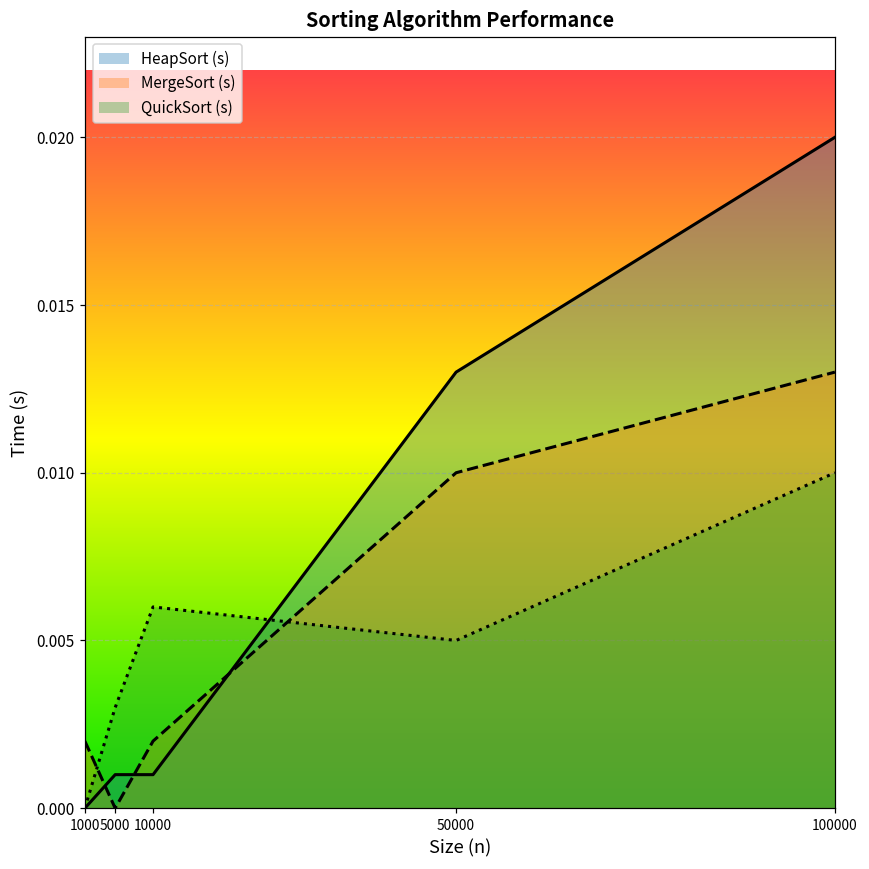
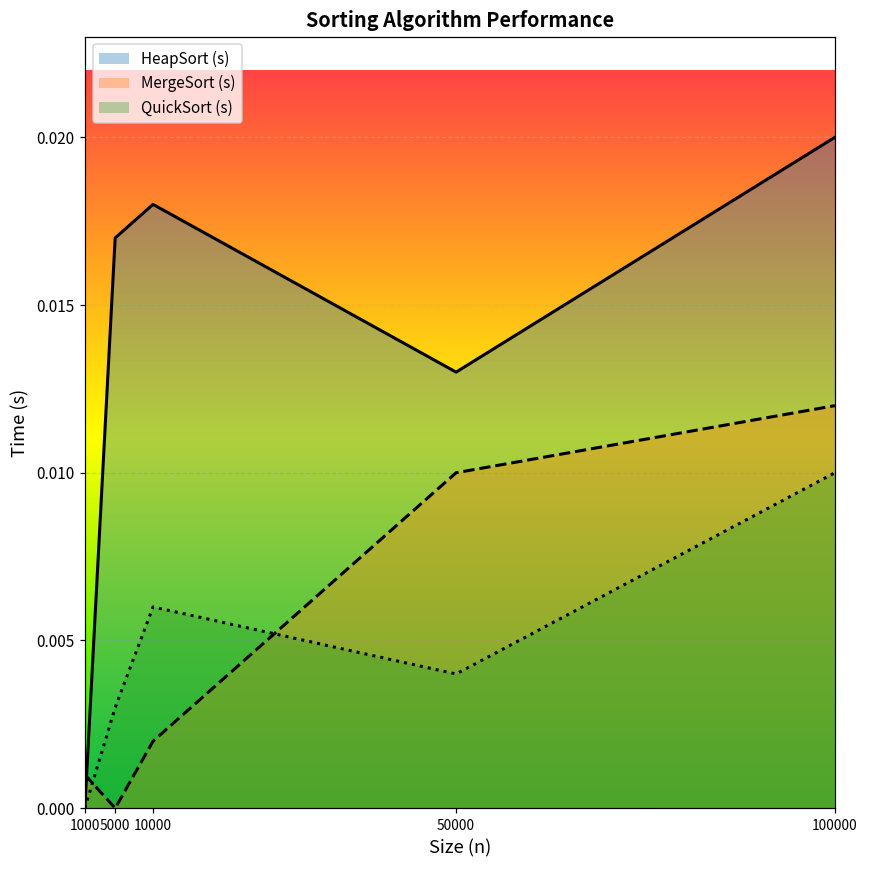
  {
    "HeapSort (s)": {
-     "5000": 0.001,
-     "10000": 0.001,
+     "5000": 0.017,
+     "10000": 0.018,
      "50000": 0.013,
      "100000": 0.020
    },
    "MergeSort (s)": {
-     "1000": 0.002,
+     "1000": 0.001,
      "5000": 0.000,
      "10000": 0.002,
      "50000": 0.010,
-     "100000": 0.013
+     "100000": 0.012
    },
    "QuickSort (s)": {
      "5000": 0.003,
      "10000": 0.006,
-     "50000": 0.005,
+     "50000": 0.004,
      "100000": 0.010
    }
  }
